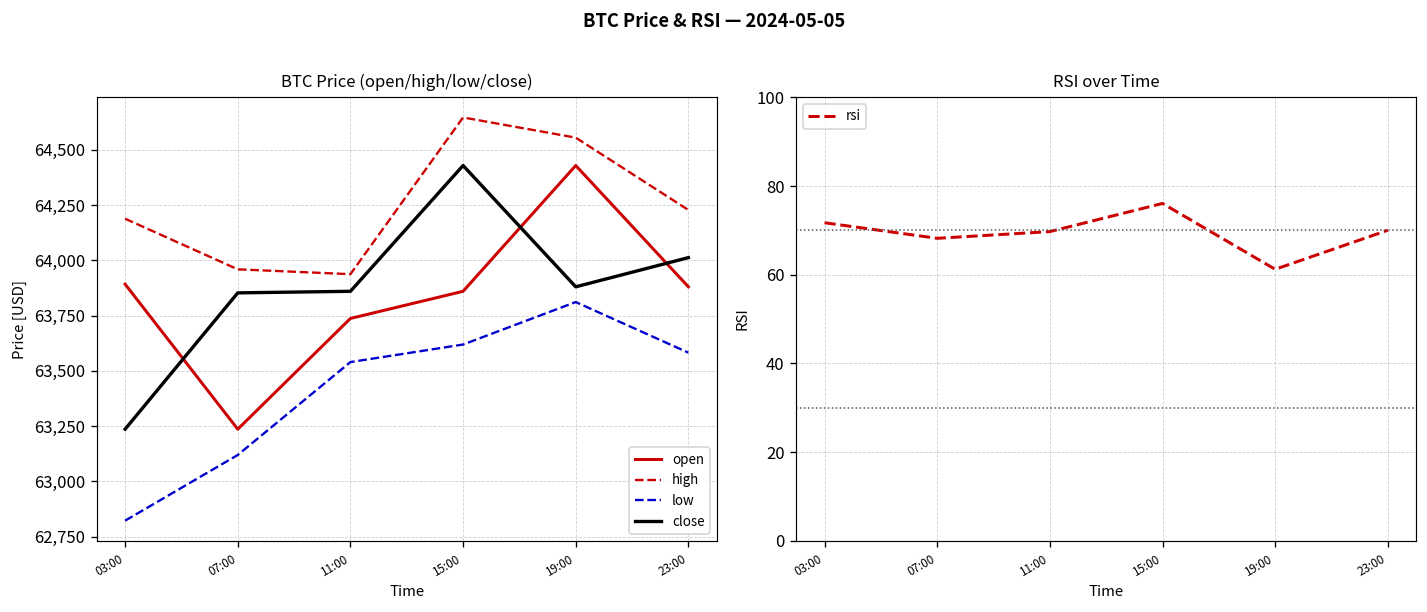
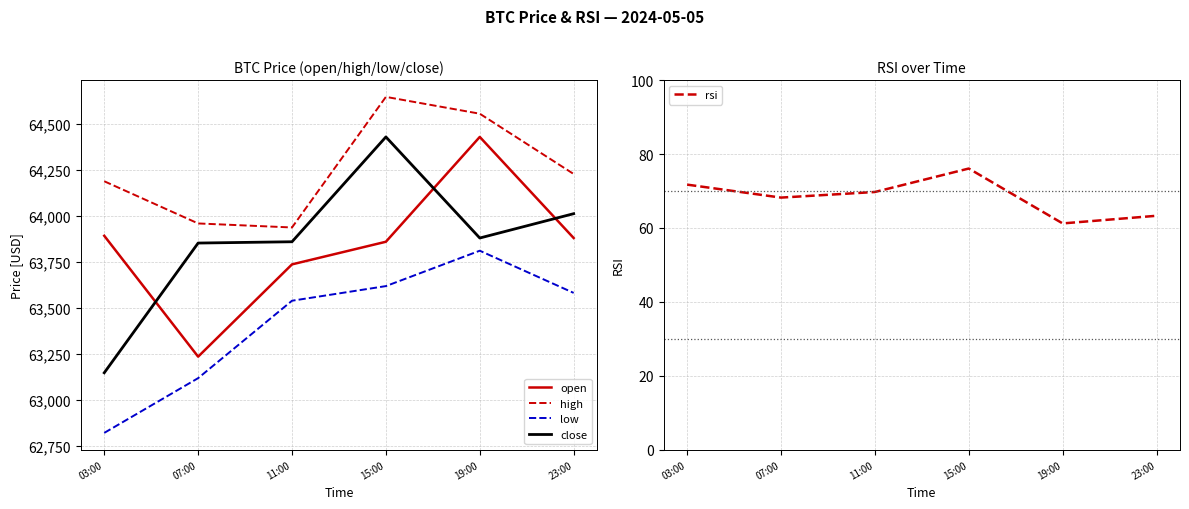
  {
    "BTC Price (open/high/low/close)": {
      "low": {
        "03:00": "62,820",
        "07:00": "63,120",
        "11:00": "63,540",
        "15:00": "63,620",
        "19:00": "63,810",
        "23:00": "63,580"
      },
      "close": {
-       "03:00": "63,240",
+       "03:00": "63,150",
        "07:00": "63,850",
        "11:00": "63,860",
        "15:00": "64,430",
        "19:00": "63,880",
        "23:00": "64,010"
      }
    },
    "RSI over Time": {
      "03:00": "72",
      "07:00": "68",
      "11:00": "70",
      "15:00": "76",
      "19:00": "61",
-     "23:00": "70"
+     "23:00": "63"
    }
  }
